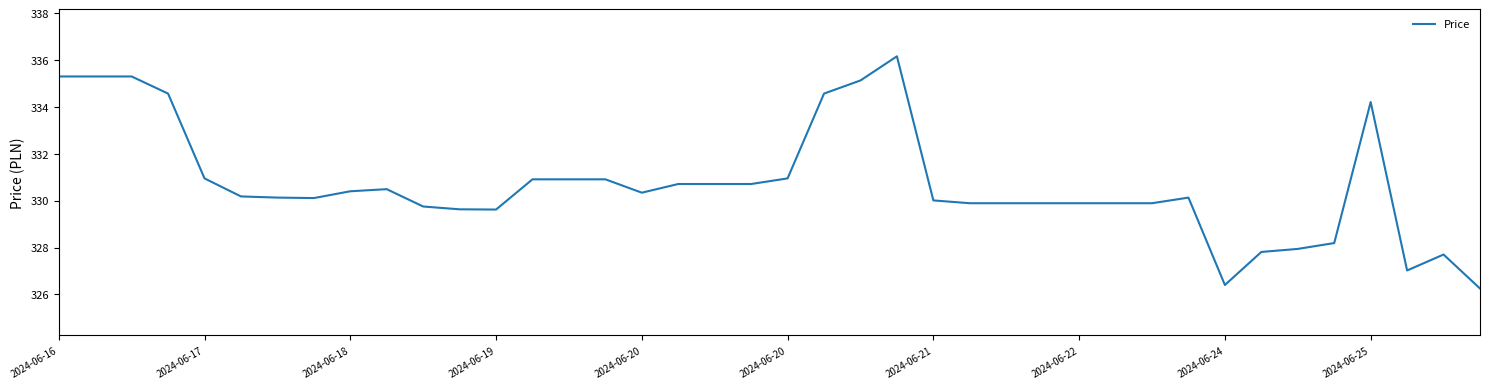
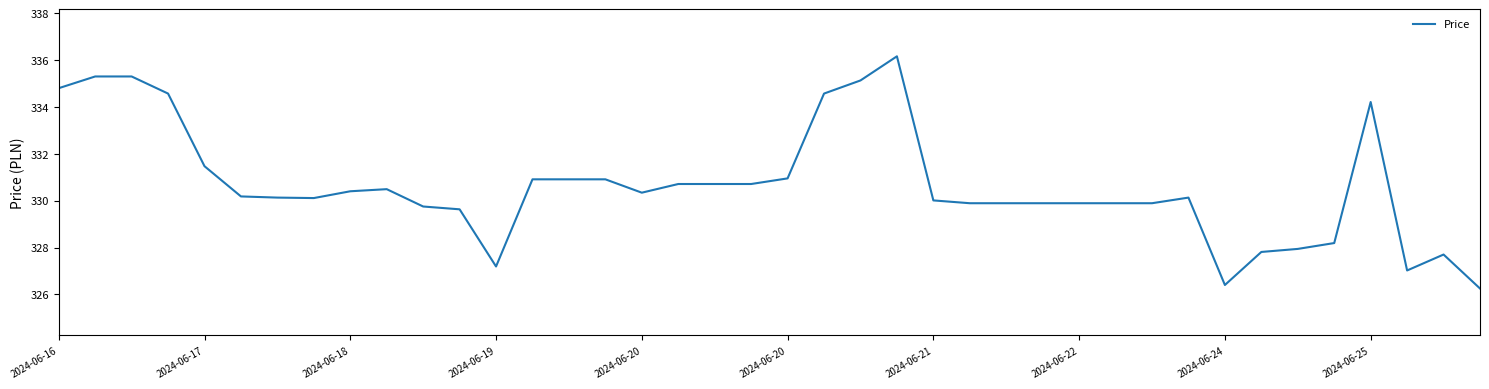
  {
-   "2024-06-16": 335.3,
-   "2024-06-17": 331.0,
+   "2024-06-16": 334.8,
+   "2024-06-17": 331.5,
    "2024-06-18": 330.4,
-   "2024-06-19": 329.6,
+   "2024-06-19": 327.2,
    "2024-06-21": 330.0,
    "2024-06-22": 329.9,
    "2024-06-24": 326.4,
    "2024-06-25": 334.2
  }
